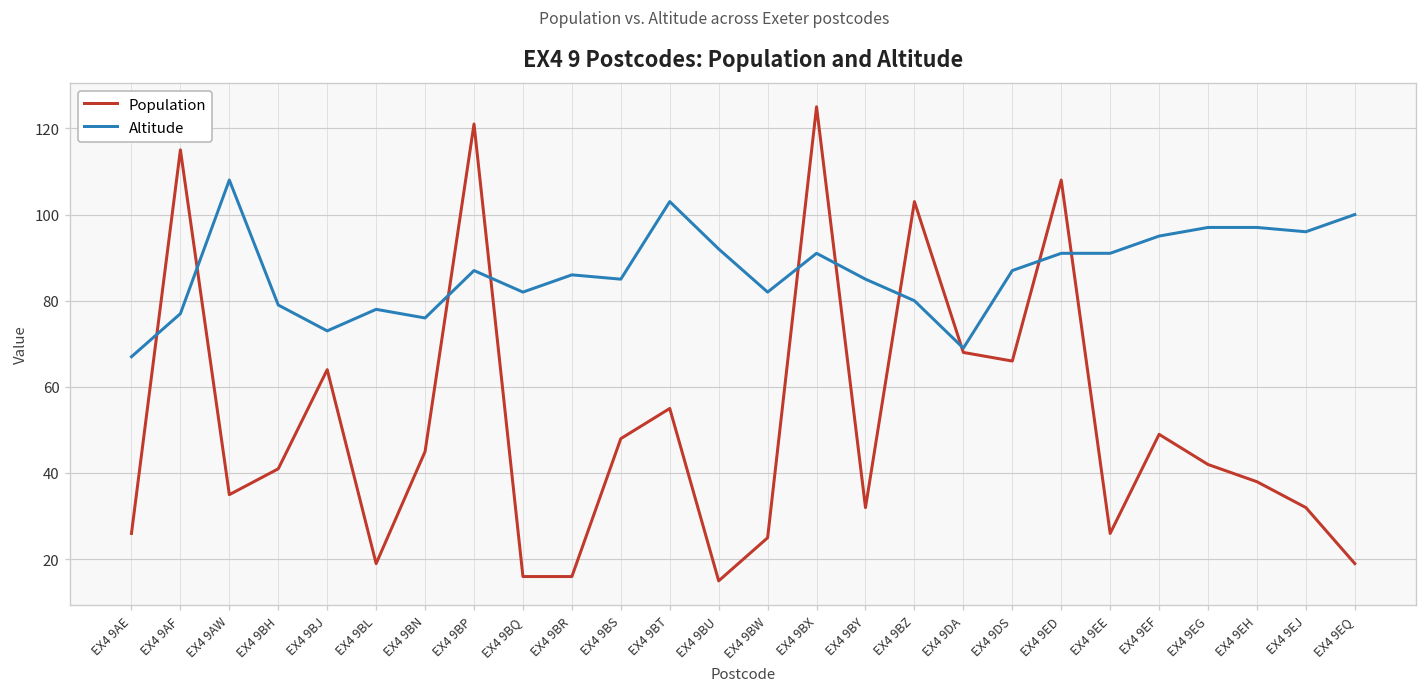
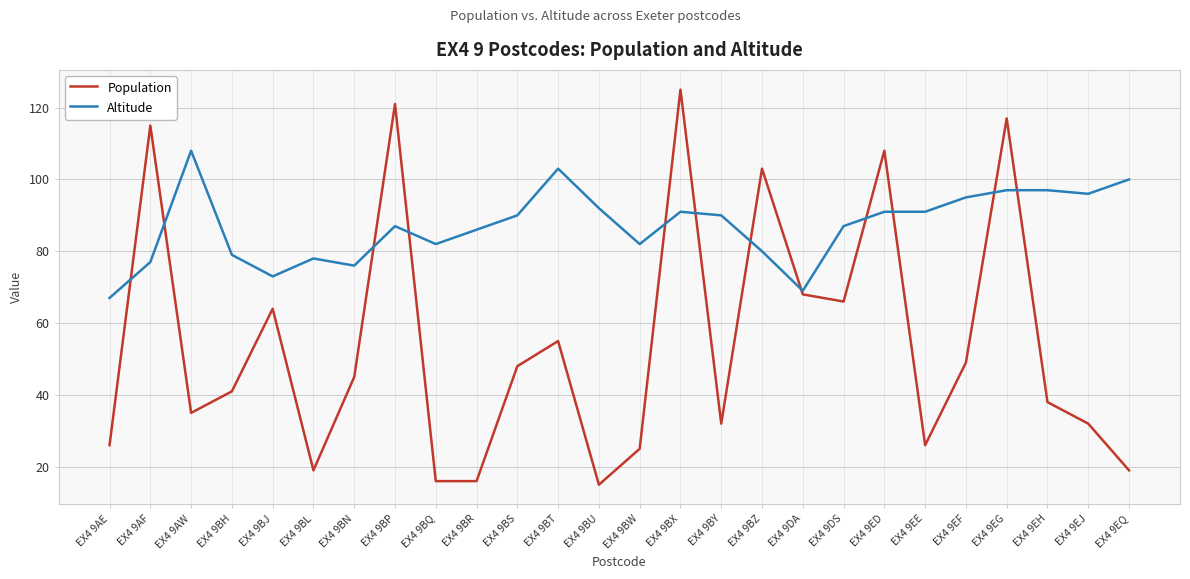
  {
    "Population": {
      "EX4 9AE": 26,
      "EX4 9AF": 115,
      "EX4 9AW": 35,
      "EX4 9BH": 41,
      "EX4 9BJ": 64,
      "EX4 9BL": 19,
      "EX4 9BN": 45,
      "EX4 9BP": 121,
      "EX4 9BQ": 16,
      "EX4 9BR": 16,
      "EX4 9BS": 48,
      "EX4 9BT": 55,
      "EX4 9BU": 15,
      "EX4 9BW": 25,
      "EX4 9BX": 125,
      "EX4 9BY": 32,
      "EX4 9BZ": 103,
      "EX4 9DA": 68,
      "EX4 9DS": 66,
      "EX4 9ED": 108,
      "EX4 9EE": 26,
      "EX4 9EF": 49,
-     "EX4 9EG": 42,
+     "EX4 9EG": 117,
      "EX4 9EH": 38,
      "EX4 9EJ": 32,
      "EX4 9EQ": 19
    },
    "Altitude": {
      "EX4 9AE": 67,
      "EX4 9AF": 77,
      "EX4 9AW": 108,
      "EX4 9BH": 79,
      "EX4 9BJ": 73,
      "EX4 9BL": 78,
      "EX4 9BN": 76,
      "EX4 9BP": 87,
      "EX4 9BQ": 82,
      "EX4 9BR": 86,
-     "EX4 9BS": 85,
+     "EX4 9BS": 90,
      "EX4 9BT": 103,
      "EX4 9BU": 92,
      "EX4 9BW": 82,
      "EX4 9BX": 91,
-     "EX4 9BY": 85,
+     "EX4 9BY": 90,
      "EX4 9BZ": 80,
      "EX4 9DA": 69,
      "EX4 9DS": 87,
      "EX4 9ED": 91,
      "EX4 9EE": 91,
      "EX4 9EF": 95,
      "EX4 9EG": 97,
      "EX4 9EH": 97,
      "EX4 9EJ": 96,
      "EX4 9EQ": 100
    }
  }
